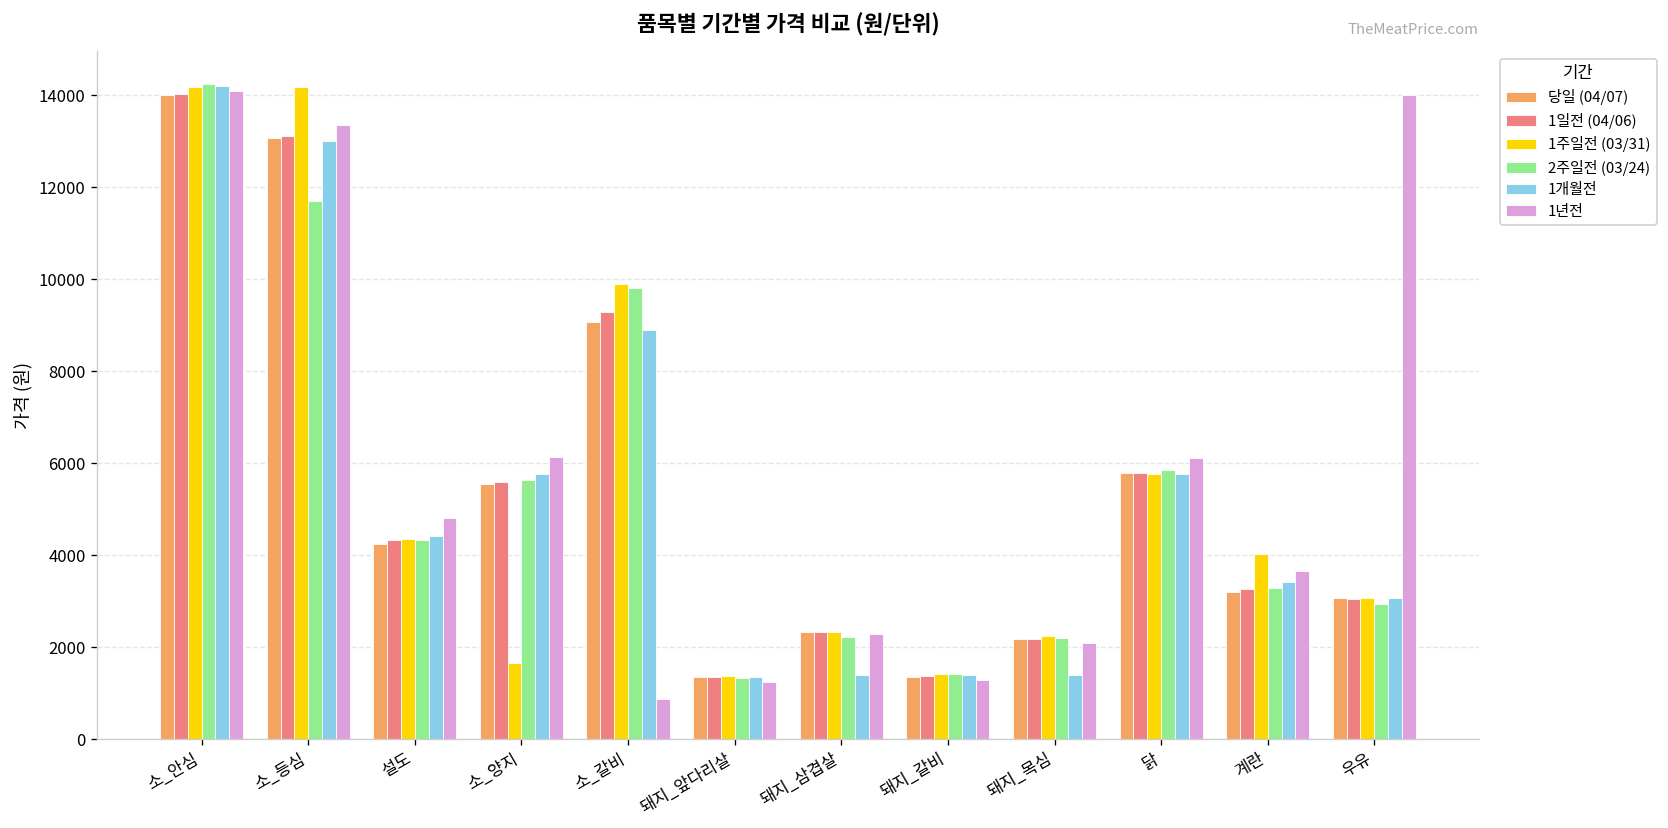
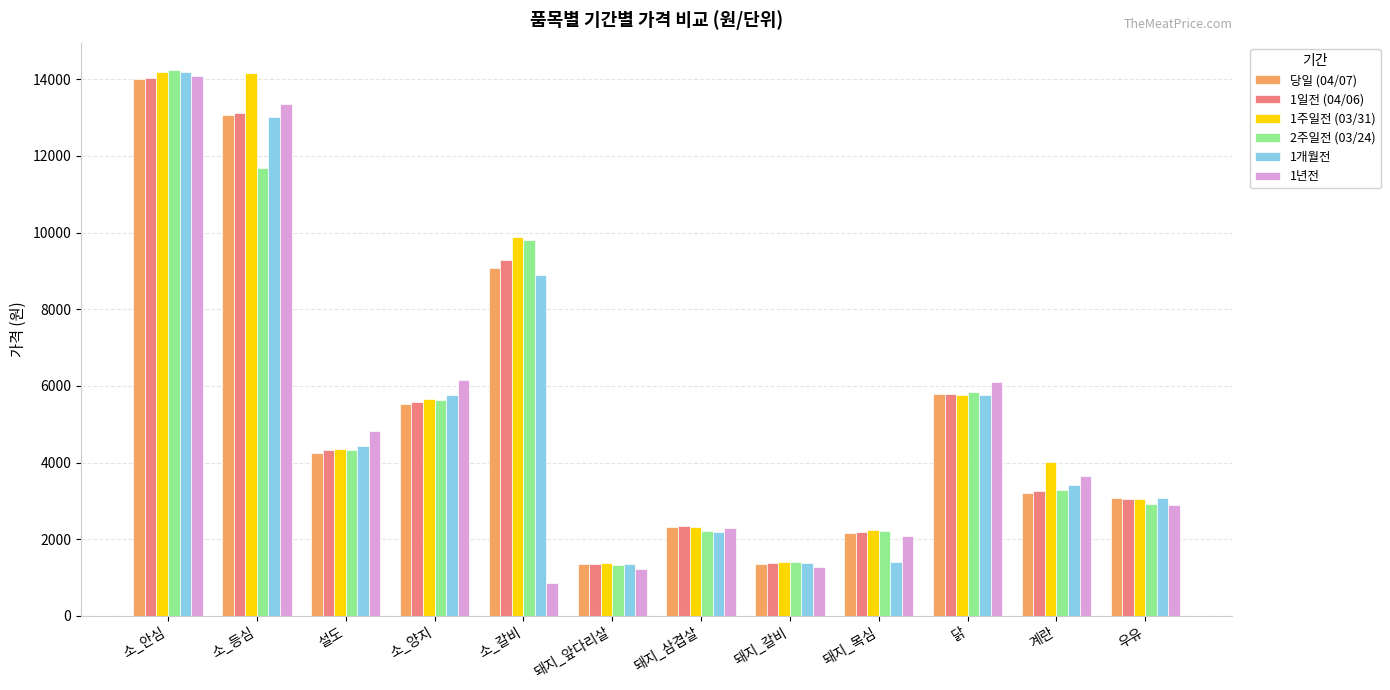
  {
    "1주일전 (03/31)": {
      "소_안심": 14200,
      "소_등심": 14200,
      "설도": 4300,
-     "소_양지": 1600,
+     "소_양지": 5700,
      "소_갈비": 9900,
      "돼지_앞다리살": 1400,
      "돼지_삼겹살": 2300,
      "돼지_갈비": 1400,
      "돼지_목심": 2200,
      "닭": 5800,
      "계란": 4000,
      "우유": 3100
    },
    "2주일전 (03/24)": {
      "소_안심": 14200,
      "소_등심": 11700,
      "설도": 4300,
      "소_양지": 5600,
      "소_갈비": 9800,
      "돼지_앞다리살": 1300,
      "돼지_삼겹살": 2200,
      "돼지_갈비": 1400,
      "돼지_목심": 2200,
      "닭": 5900,
      "계란": 3300,
      "우유": 2900
    },
    "1개월전": {
      "소_안심": 14200,
      "소_등심": 13000,
      "설도": 4400,
      "소_양지": 5800,
      "소_갈비": 8900,
      "돼지_앞다리살": 1400,
-     "돼지_삼겹살": 1400,
+     "돼지_삼겹살": 2200,
      "돼지_갈비": 1400,
      "돼지_목심": 1400,
      "닭": 5800,
      "계란": 3400,
      "우유": 3100
    },
    "1년전": {
      "소_안심": 14100,
      "소_등심": 13300,
      "설도": 4800,
      "소_양지": 6100,
      "소_갈비": 900,
      "돼지_앞다리살": 1200,
      "돼지_삼겹살": 2300,
      "돼지_갈비": 1300,
      "돼지_목심": 2100,
      "닭": 6100,
      "계란": 3600,
-     "우유": 14000
+     "우유": 2900
    }
  }
